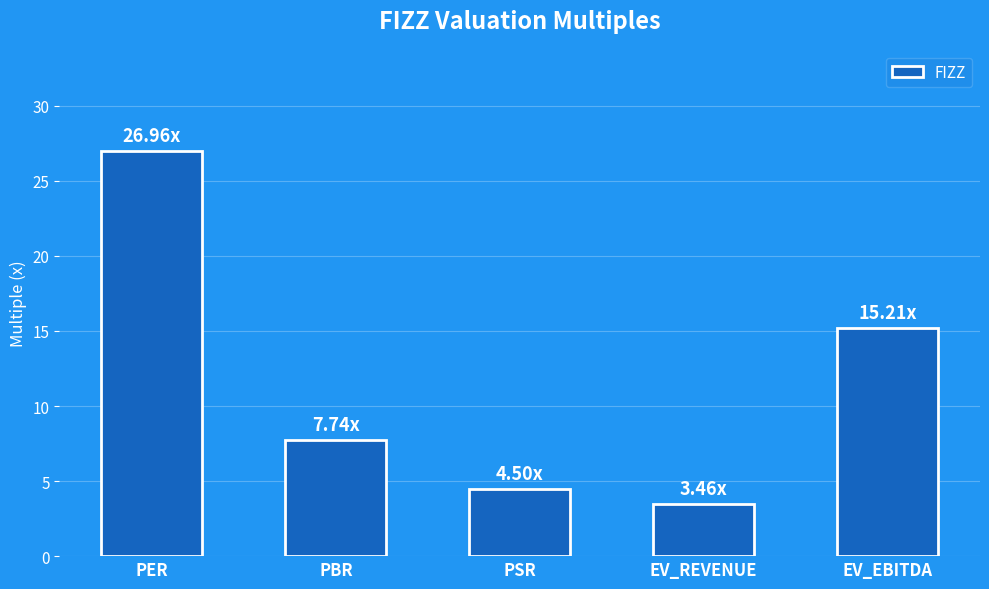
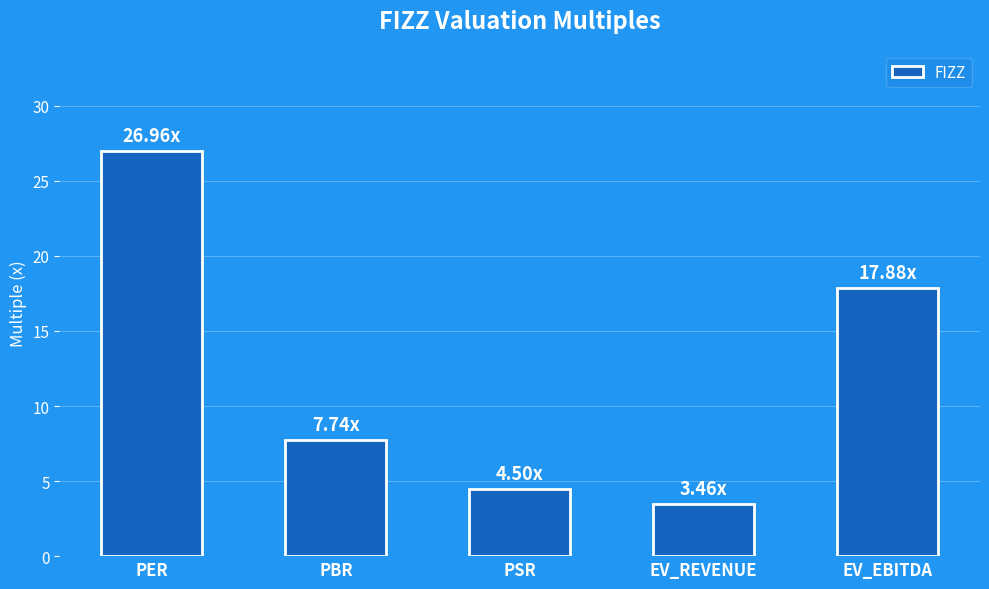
  {
    "PER": "26.96x",
    "PBR": "7.74x",
    "PSR": "4.50x",
    "EV_REVENUE": "3.46x",
-   "EV_EBITDA": "15.21x"
+   "EV_EBITDA": "17.88x"
  }
